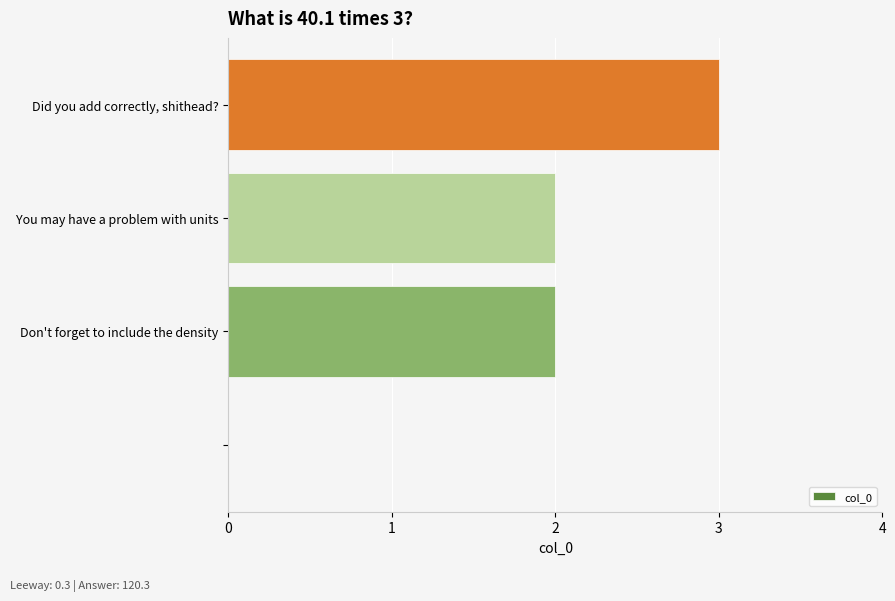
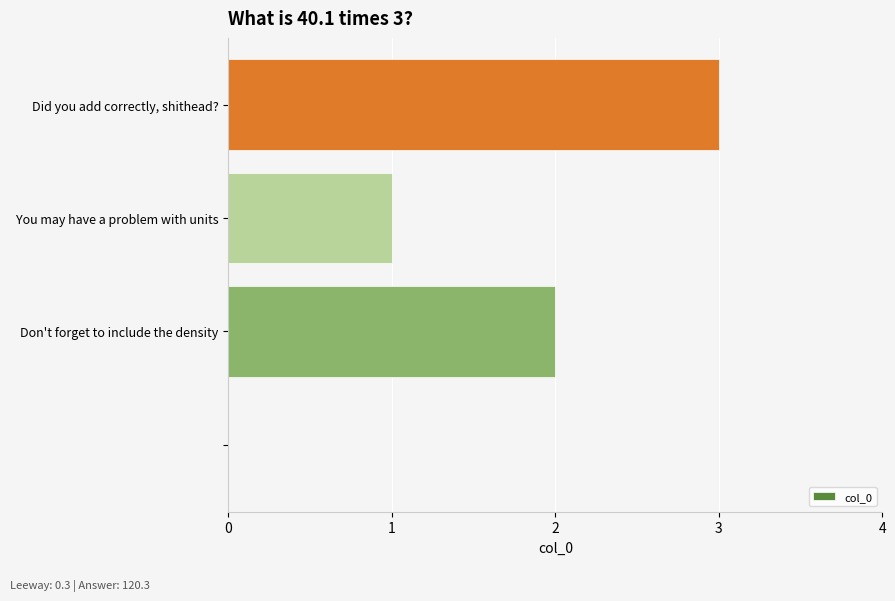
  {
    "Did you add correctly, shithead?": 3,
-   "You may have a problem with units": 2,
+   "You may have a problem with units": 1,
    "Don't forget to include the density": 2
  }
